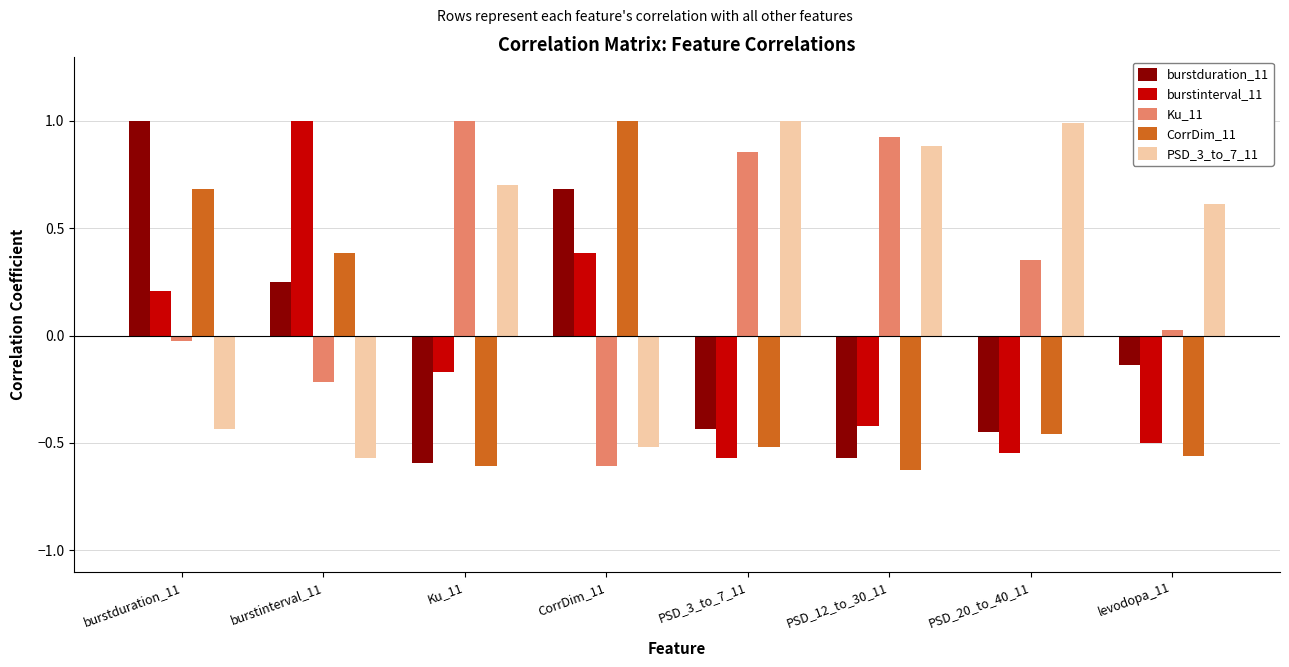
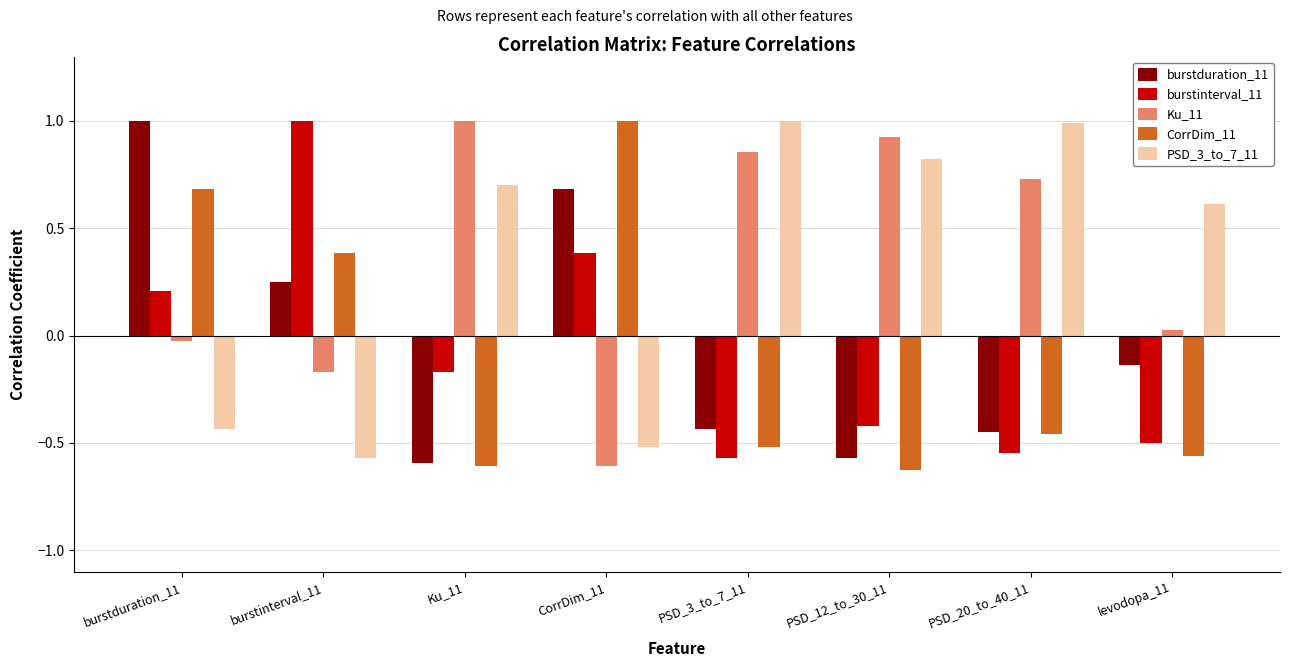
  {
    "burstduration_11": {
      "burstduration_11": 1.00,
      "burstinterval_11": 0.25,
      "Ku_11": -0.59,
      "CorrDim_11": 0.68,
      "PSD_3_to_7_11": -0.44,
      "PSD_12_to_30_11": -0.57,
      "PSD_20_to_40_11": -0.45,
      "levodopa_11": -0.14
    },
    "burstinterval_11": {
      "burstduration_11": 0.21,
      "burstinterval_11": 1.00,
      "Ku_11": -0.17,
      "CorrDim_11": 0.38,
      "PSD_3_to_7_11": -0.57,
      "PSD_12_to_30_11": -0.42,
      "PSD_20_to_40_11": -0.54,
      "levodopa_11": -0.50
    },
    "Ku_11": {
      "burstduration_11": -0.03,
-     "burstinterval_11": -0.22,
+     "burstinterval_11": -0.17,
      "Ku_11": 1.00,
      "CorrDim_11": -0.61,
      "PSD_3_to_7_11": 0.86,
      "PSD_12_to_30_11": 0.92,
-     "PSD_20_to_40_11": 0.35,
+     "PSD_20_to_40_11": 0.73,
      "levodopa_11": 0.02
    },
    "CorrDim_11": {
      "burstduration_11": 0.68,
      "burstinterval_11": 0.38,
      "Ku_11": -0.61,
      "CorrDim_11": 1.00,
      "PSD_3_to_7_11": -0.52,
      "PSD_12_to_30_11": -0.63,
      "PSD_20_to_40_11": -0.46,
      "levodopa_11": -0.56
    },
    "PSD_3_to_7_11": {
      "burstduration_11": -0.44,
      "burstinterval_11": -0.57,
      "Ku_11": 0.70,
      "CorrDim_11": -0.52,
      "PSD_3_to_7_11": 1.00,
-     "PSD_12_to_30_11": 0.88,
+     "PSD_12_to_30_11": 0.82,
      "PSD_20_to_40_11": 0.99,
      "levodopa_11": 0.61
    }
  }
